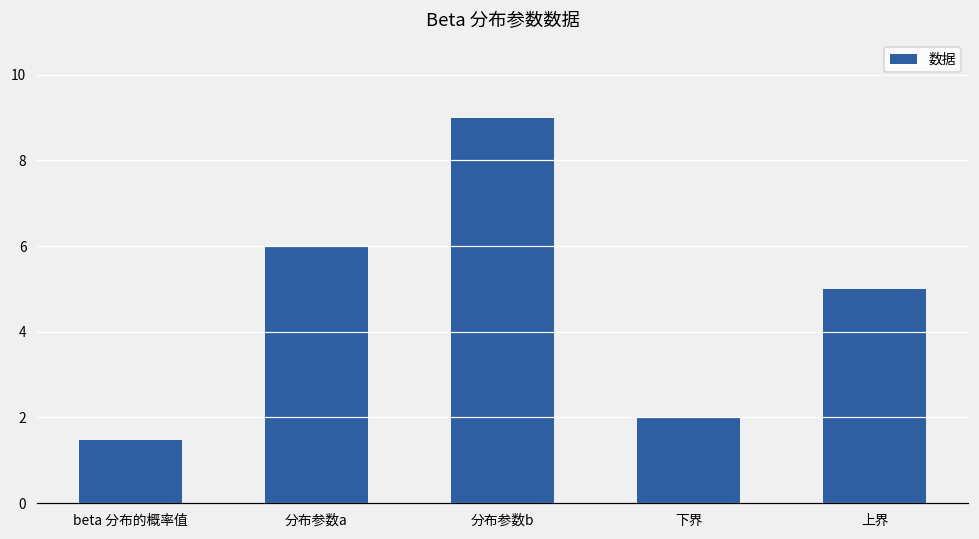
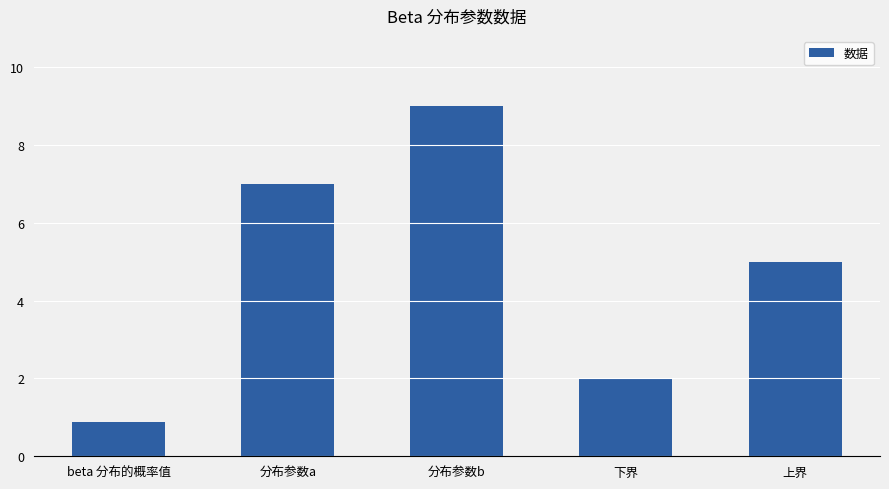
  {
-   "beta 分布的概率值": 1.5,
-   "分布参数a": 6,
+   "beta 分布的概率值": 0.9,
+   "分布参数a": 7,
    "分布参数b": 9.0,
    "下界": 2.0,
    "上界": 5.0
  }
